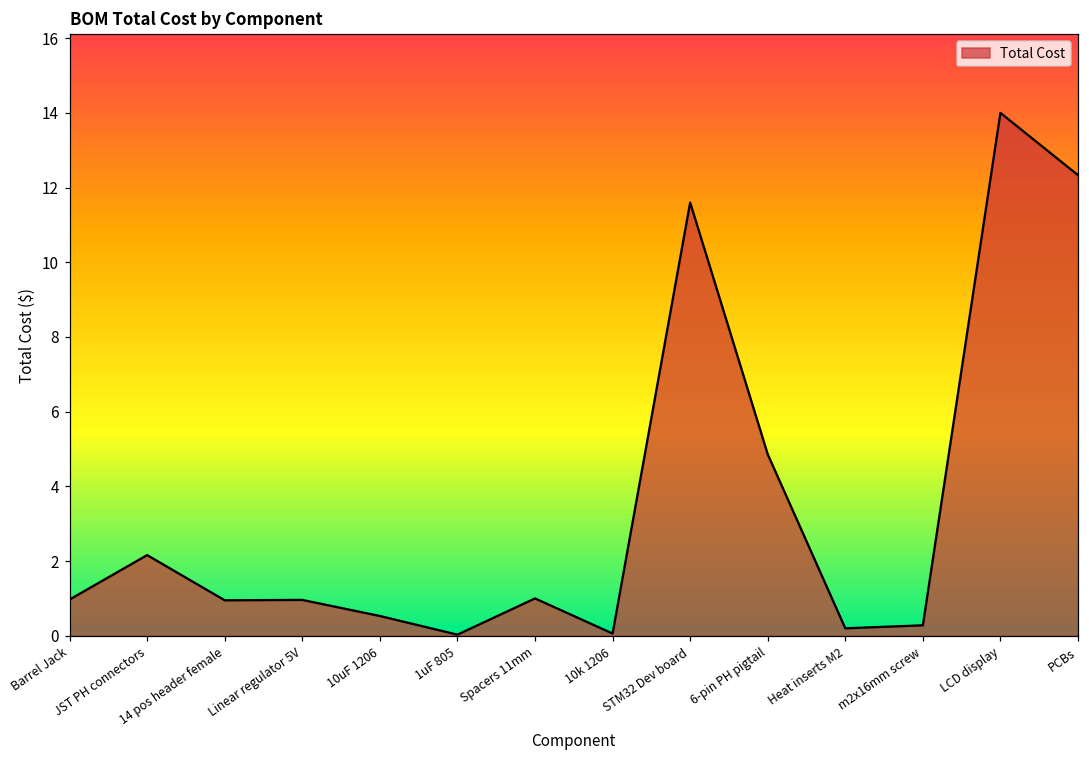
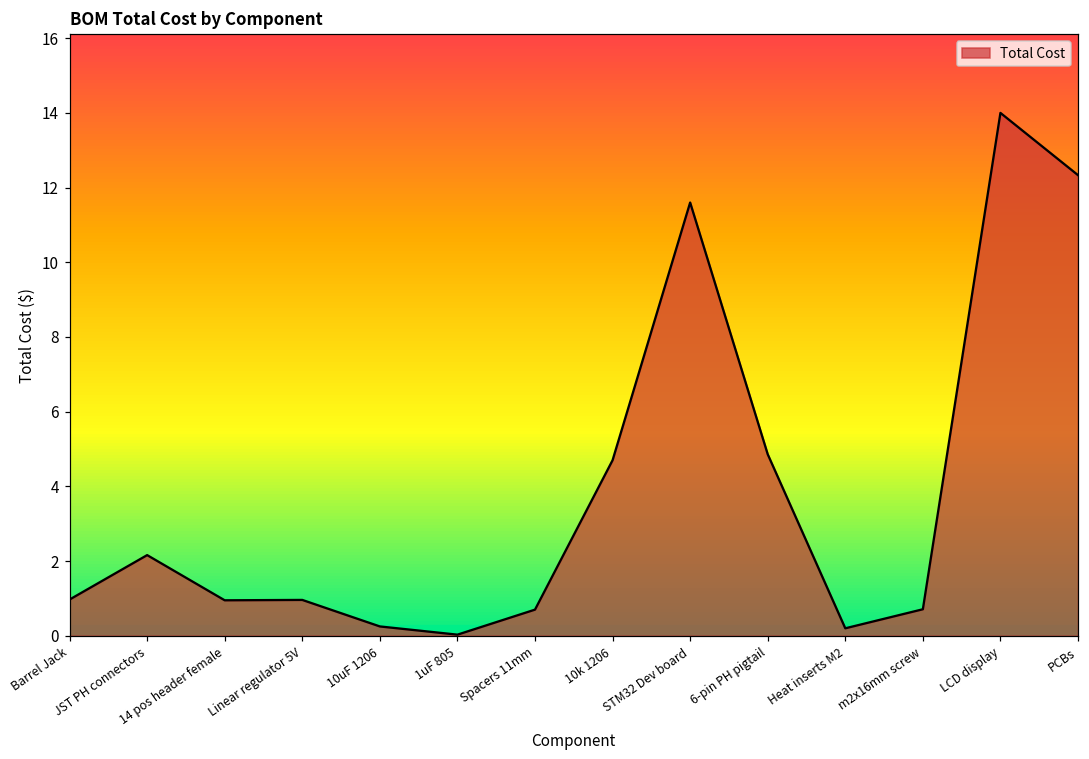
  {
    "Barrel Jack": 1.0,
    "JST PH connectors": 2.2,
    "14 pos header female": 1.0,
    "Linear regulator 5V": 1.0,
-   "10uF 1206": 0.5,
+   "10uF 1206": 0.3,
    "1uF 805": 0.0,
-   "Spacers 11mm": 1.0,
-   "10k 1206": 0.1,
+   "Spacers 11mm": 0.7,
+   "10k 1206": 4.7,
    "STM32 Dev board": 11.6,
    "6-pin PH pigtail": 4.9,
    "Heat inserts M2": 0.2,
-   "m2x16mm screw": 0.3,
+   "m2x16mm screw": 0.7,
    "LCD display": 14.0,
    "PCBs": 12.3
  }
